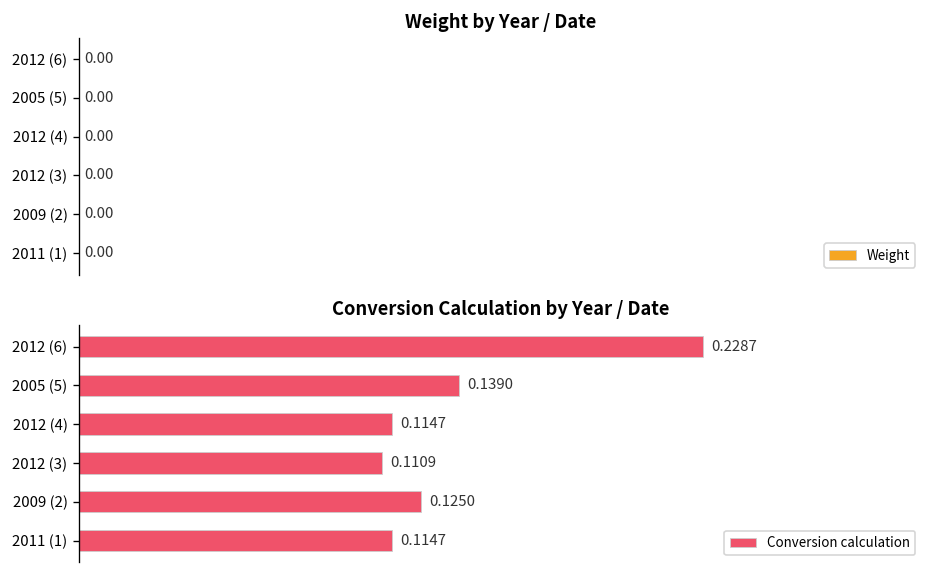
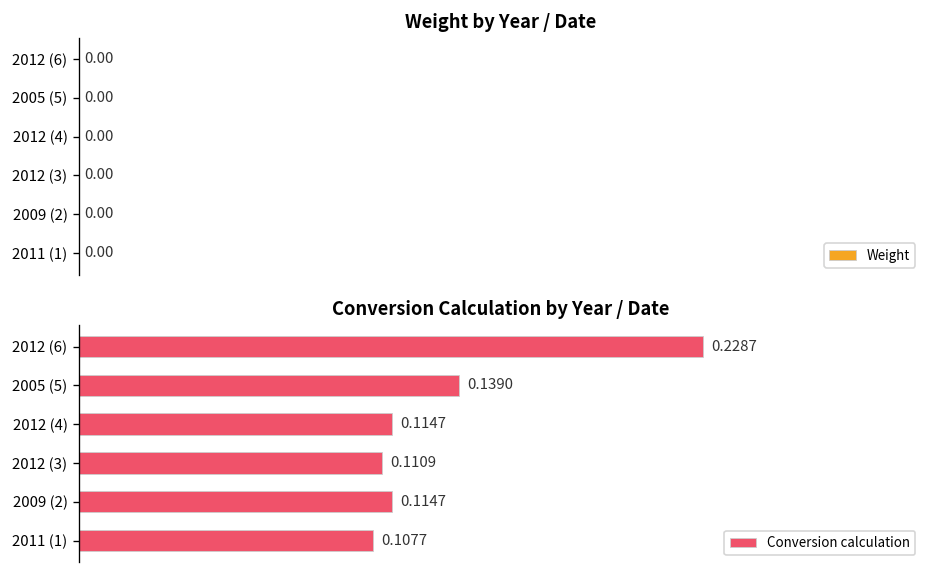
  {
    "Weight by Year / Date": {
      "2012 (6)": 0.00,
      "2005 (5)": 0.00,
      "2012 (4)": 0.00,
      "2012 (3)": 0.00,
      "2009 (2)": 0.00,
      "2011 (1)": 0.00
    },
    "Conversion Calculation by Year / Date": {
      "2012 (6)": 0.2287,
      "2005 (5)": 0.1390,
      "2012 (4)": 0.1147,
      "2012 (3)": 0.1109,
-     "2009 (2)": 0.1250,
-     "2011 (1)": 0.1147
+     "2009 (2)": 0.1147,
+     "2011 (1)": 0.1077
    }
  }
